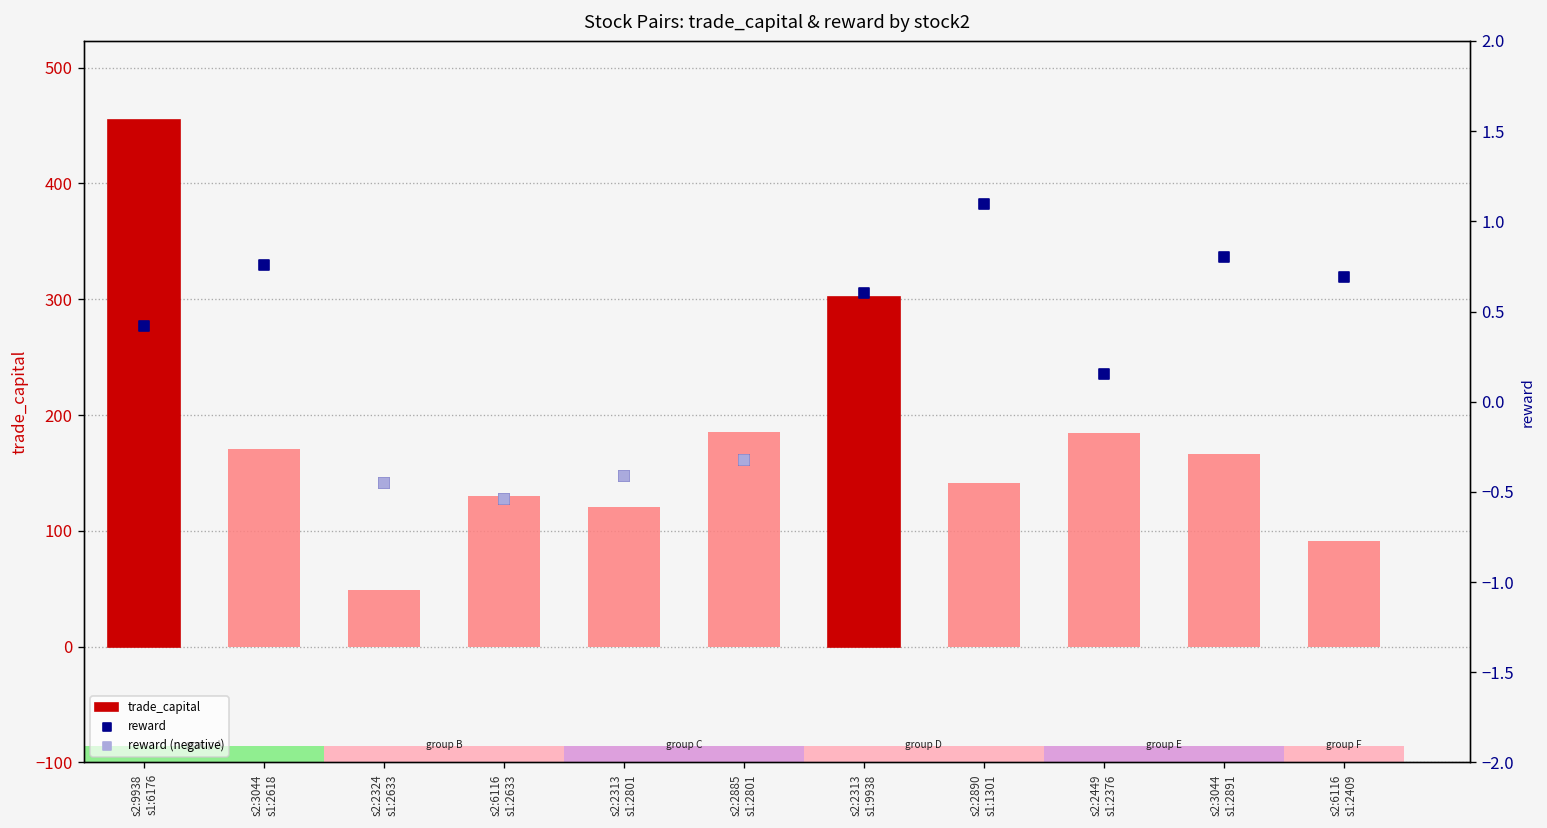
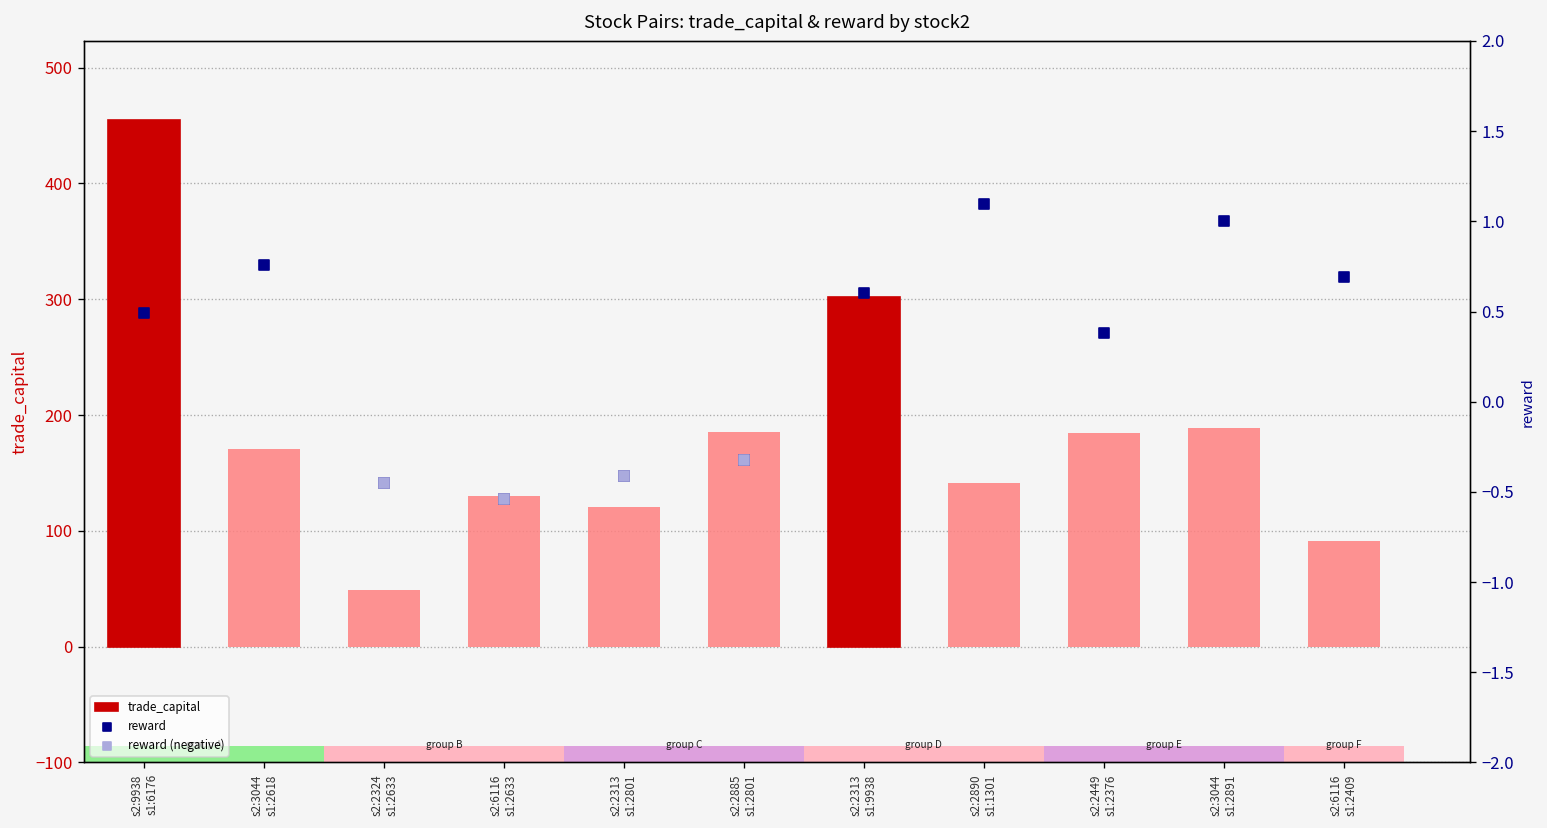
  {
    "trade_capital": {
      "s2:9938 s1:6176": 450,
      "s2:3044 s1:2618": 170,
      "s2:2324 s1:2633": 50,
      "s2:6116 s1:2633": 130,
      "s2:2313 s1:2801": 120,
      "s2:2885 s1:2801": 190,
      "s2:2313 s1:9938": 300,
      "s2:2890 s1:1301": 140,
      "s2:2449 s1:2376": 180,
-     "s2:3044 s1:2891": 170,
+     "s2:3044 s1:2891": 190,
      "s2:6116 s1:2409": 90
    },
    "reward": {
-     "s2:9938 s1:6176": 0.42,
-     "s2:2449 s1:2376": 0.16,
-     "s2:3044 s1:2891": 0.8
+     "s2:9938 s1:6176": 0.49,
+     "s2:2449 s1:2376": 0.38,
+     "s2:3044 s1:2891": 1.0
    }
  }
